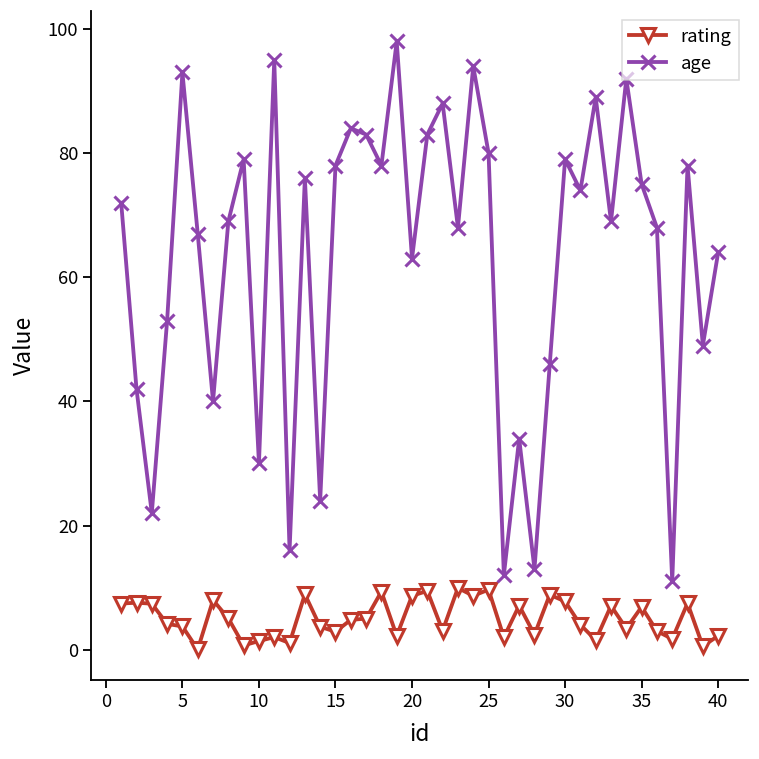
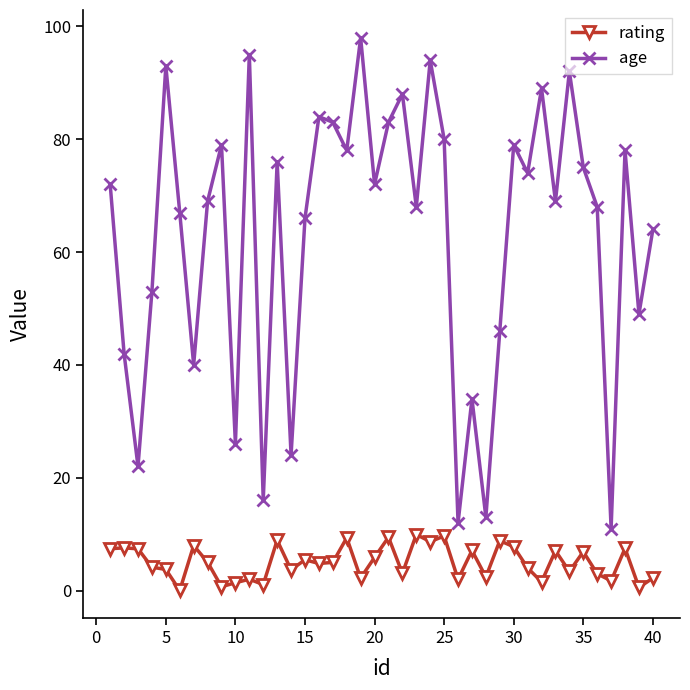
  {
    "rating": {
      "5": 4,
      "10": 1,
-     "15": 3,
-     "20": 9,
+     "15": 5,
+     "20": 6,
      "25": 10,
      "30": 8,
      "35": 7,
      "40": 2
    },
    "age": {
      "5": 93,
-     "10": 30,
-     "15": 78,
-     "20": 63,
+     "10": 26,
+     "15": 66,
+     "20": 72,
      "25": 80,
      "30": 79,
      "35": 75,
      "40": 64
    }
  }
